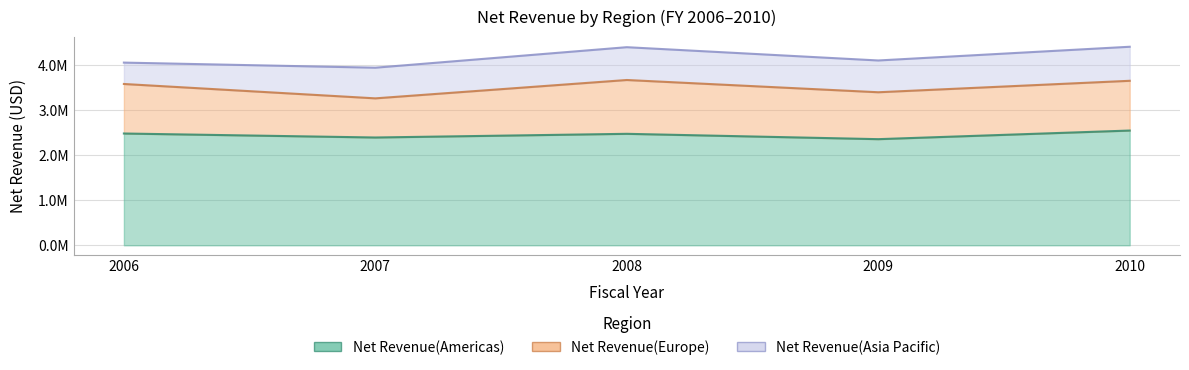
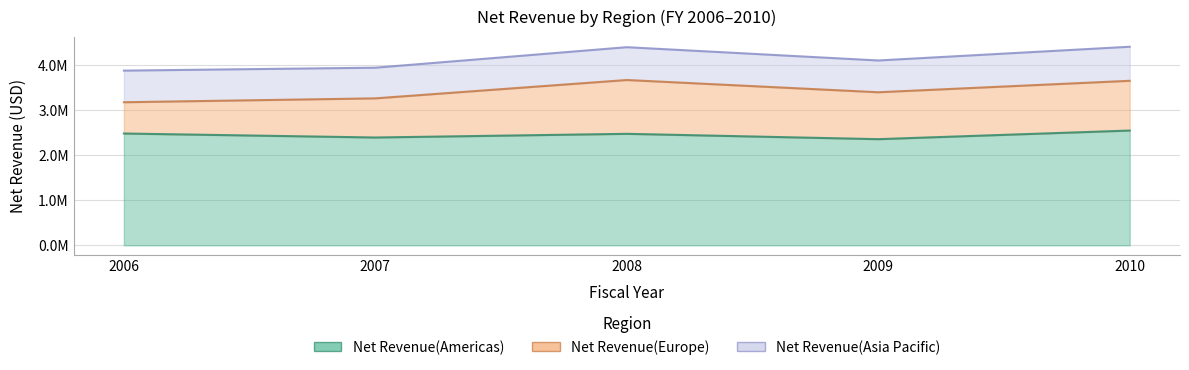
  {
    "Net Revenue(Americas)": {
      "2006": 2500000,
      "2007": 2400000,
      "2008": 2500000,
      "2009": 2400000,
      "2010": 2500000
    },
    "Net Revenue(Europe)": {
-     "2006": 1100000,
+     "2006": 700000,
      "2007": 900000,
      "2008": 1200000,
      "2009": 1000000,
      "2010": 1100000
    },
    "Net Revenue(Asia Pacific)": {
-     "2006": 500000,
+     "2006": 700000,
      "2007": 700000,
      "2008": 700000,
      "2009": 700000,
      "2010": 800000
    }
  }
